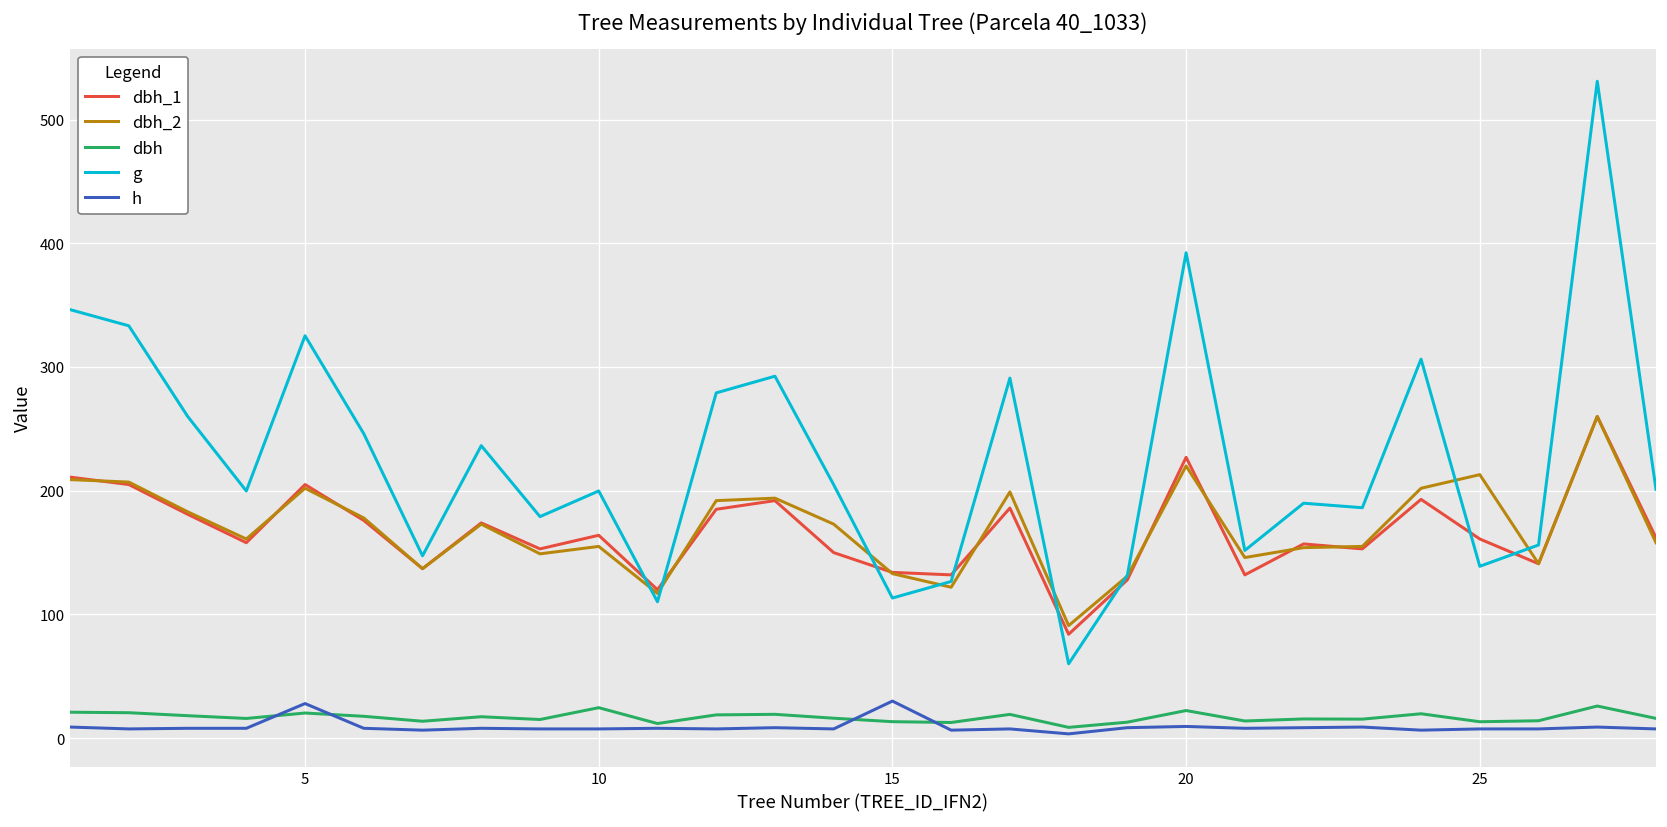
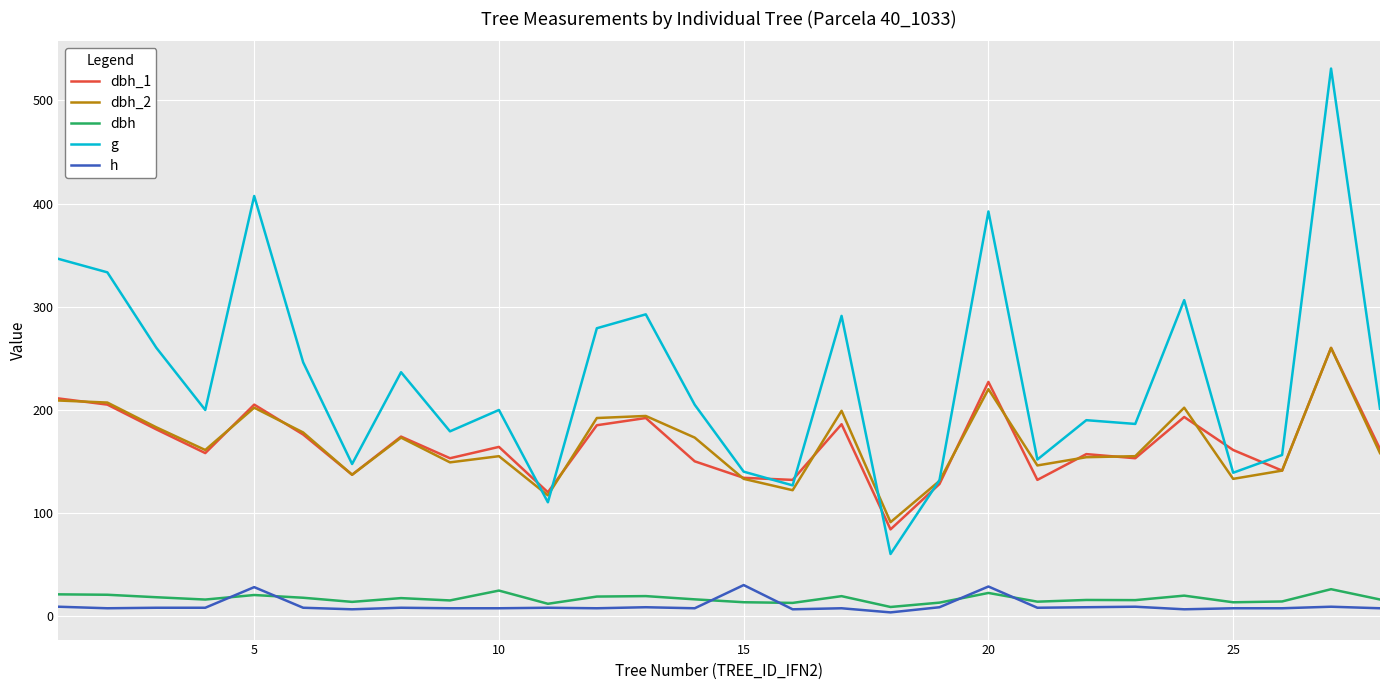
  {
    "dbh_1": {
      "5": 205,
      "10": 164,
      "20": 227,
      "25": 161
    },
    "dbh_2": {
      "5": 202,
      "10": 155,
      "20": 220,
-     "25": 213
+     "25": 133
    },
    "dbh": {
      "5": 20,
      "10": 25,
      "15": 13,
      "20": 22,
      "25": 13
    },
    "g": {
-     "5": 325,
+     "5": 407,
      "10": 200,
-     "15": 113,
+     "15": 140,
      "20": 392,
      "25": 139
    },
    "h": {
      "5": 28,
      "10": 8,
      "15": 30,
-     "20": 10,
+     "20": 29,
      "25": 8
    }
  }
